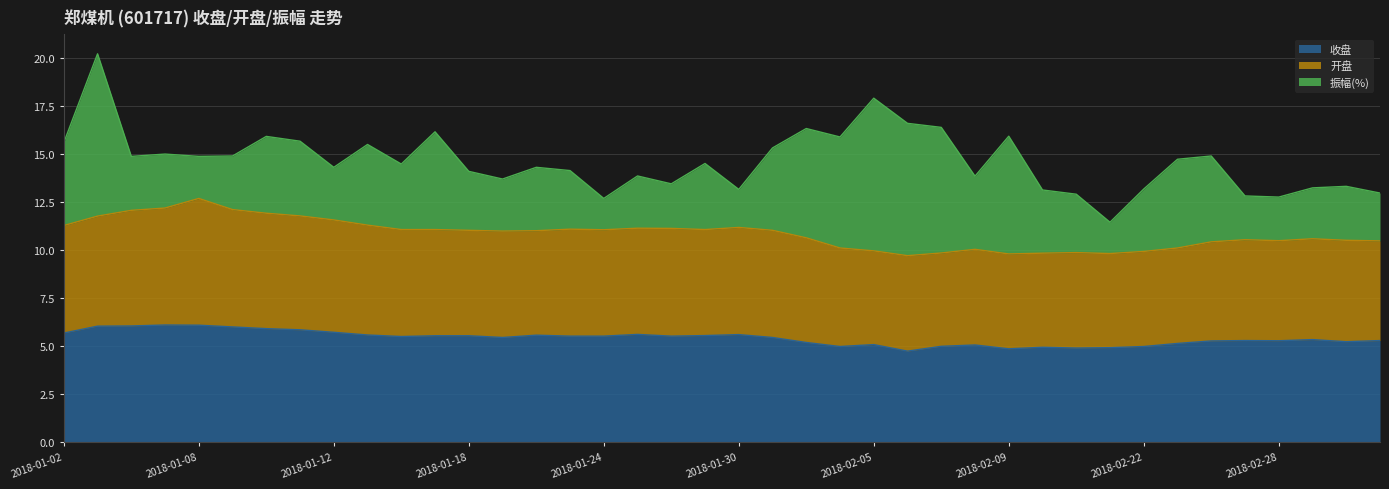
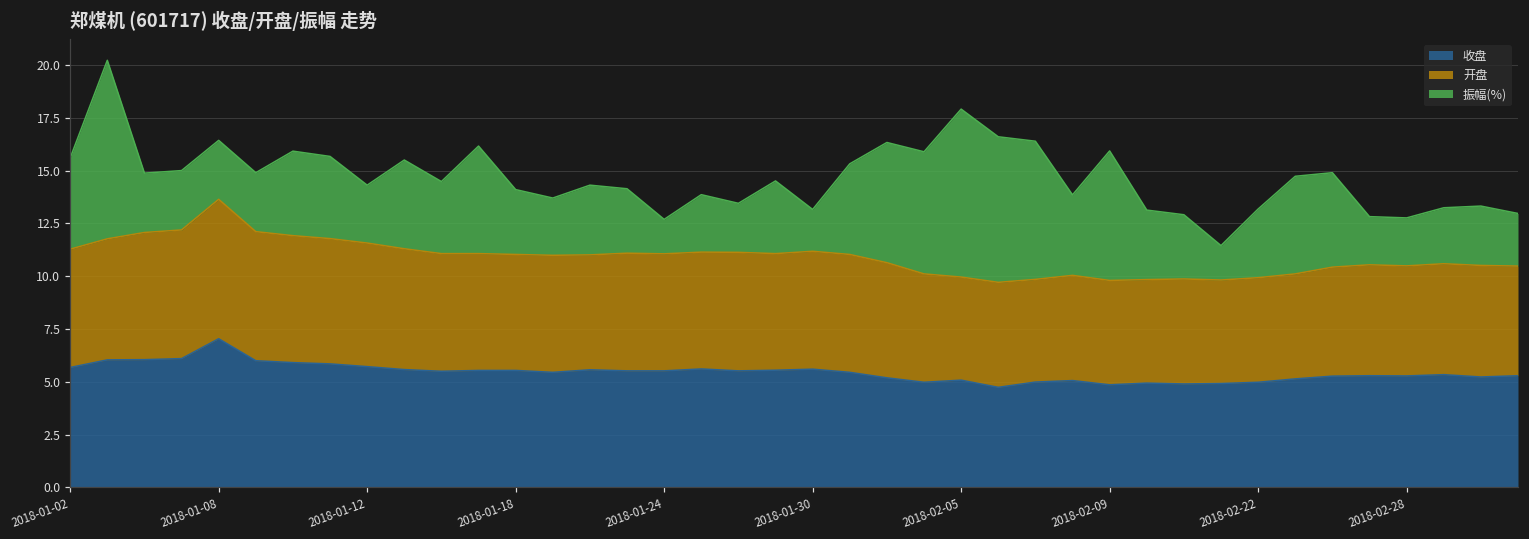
  {
    "收盘": {
      "2018-01-02": 5.7,
-     "2018-01-08": 6.1,
+     "2018-01-08": 7.0,
      "2018-01-12": 5.7,
      "2018-01-18": 5.5,
      "2018-01-24": 5.5,
      "2018-01-30": 5.6,
      "2018-02-05": 5.1,
      "2018-02-09": 4.9,
      "2018-02-22": 5.0,
      "2018-02-28": 5.3
    },
    "开盘": {
      "2018-01-02": 5.6,
      "2018-01-08": 6.6,
      "2018-01-12": 5.9,
      "2018-01-18": 5.5,
      "2018-01-24": 5.5,
      "2018-01-30": 5.6,
      "2018-02-05": 4.9,
      "2018-02-09": 4.9,
      "2018-02-22": 4.9,
      "2018-02-28": 5.2
    },
    "振幅(%)": {
      "2018-01-02": 4.3,
-     "2018-01-08": 2.2,
+     "2018-01-08": 2.8,
      "2018-01-12": 2.7,
      "2018-01-18": 3.1,
      "2018-01-24": 1.6,
      "2018-01-30": 2.0,
      "2018-02-05": 7.9,
      "2018-02-09": 6.1,
      "2018-02-22": 3.3,
      "2018-02-28": 2.3
    }
  }
